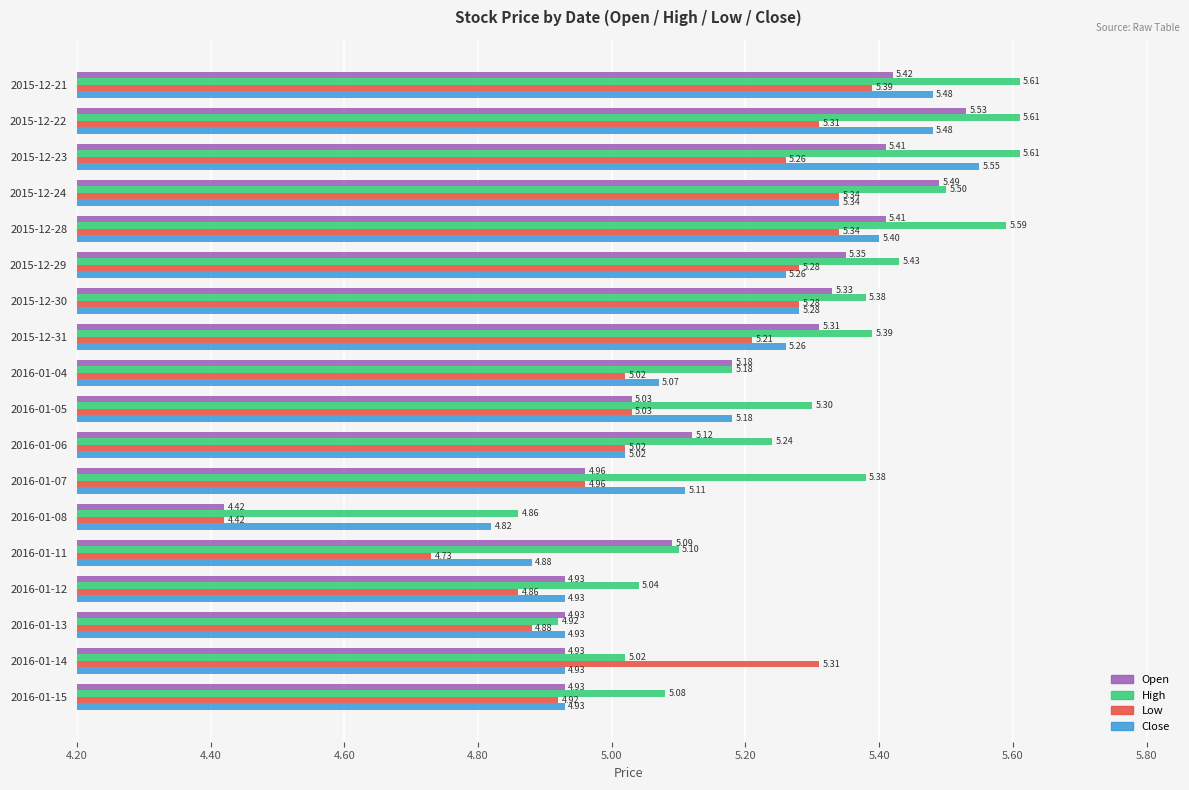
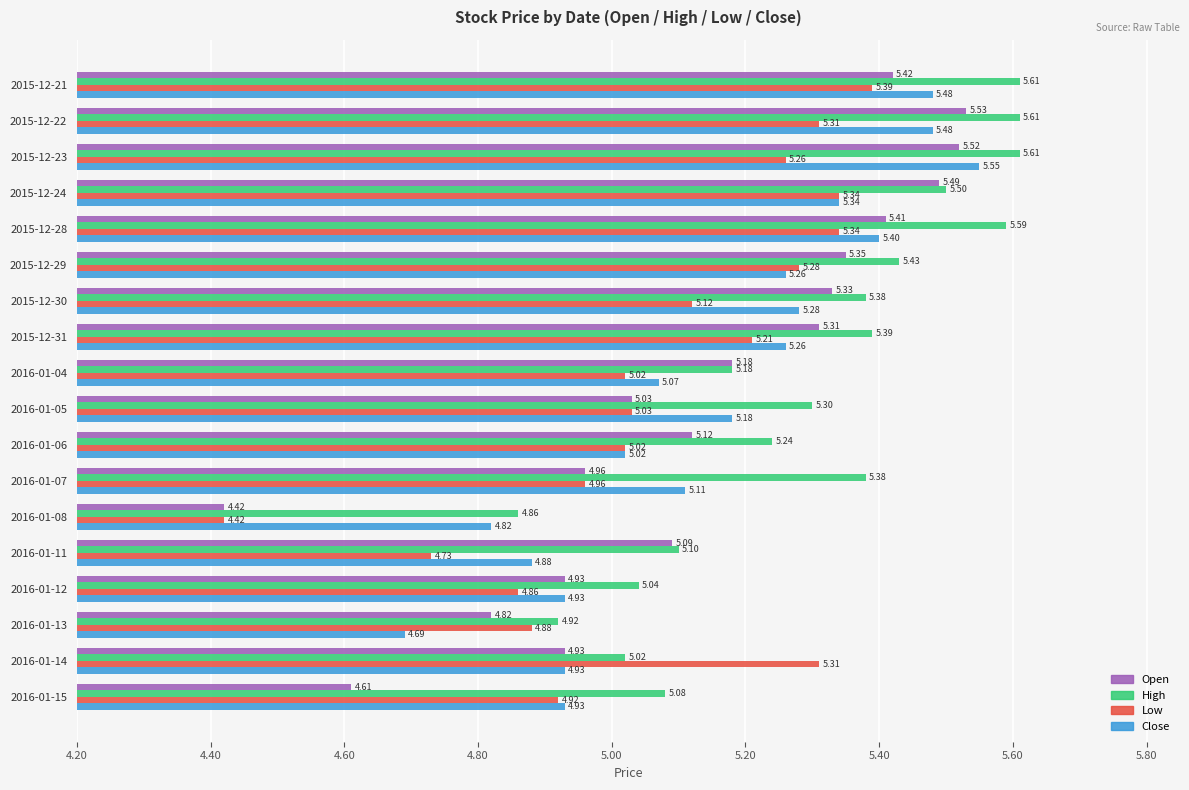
  {
    "Open": {
      "2015-12-21": 5.42,
      "2015-12-22": 5.53,
-     "2015-12-23": 5.41,
+     "2015-12-23": 5.52,
      "2015-12-28": 5.41,
      "2015-12-29": 5.35,
      "2015-12-30": 5.33,
      "2015-12-31": 5.31,
      "2016-01-05": 5.03,
      "2016-01-06": 5.12,
      "2016-01-07": 4.96,
      "2016-01-08": 4.42,
      "2016-01-12": 4.93,
-     "2016-01-13": 4.93,
+     "2016-01-13": 4.82,
      "2016-01-14": 4.93,
-     "2016-01-15": 4.93
+     "2016-01-15": 4.61
    },
    "High": {
      "2015-12-21": 5.61,
      "2015-12-22": 5.61,
      "2015-12-23": 5.61,
      "2015-12-28": 5.59,
      "2015-12-29": 5.43,
      "2015-12-30": 5.38,
      "2015-12-31": 5.39,
      "2016-01-05": 5.30,
      "2016-01-06": 5.24,
      "2016-01-07": 5.38,
      "2016-01-08": 4.86,
      "2016-01-12": 5.04,
      "2016-01-13": 4.92,
      "2016-01-14": 5.02,
      "2016-01-15": 5.08
    },
    "Low": {
      "2015-12-21": 5.39,
      "2015-12-22": 5.31,
      "2015-12-23": 5.26,
      "2015-12-28": 5.34,
      "2015-12-29": 5.28,
-     "2015-12-30": 5.28,
+     "2015-12-30": 5.12,
      "2015-12-31": 5.21,
      "2016-01-04": 5.02,
      "2016-01-05": 5.03,
      "2016-01-07": 4.96,
      "2016-01-08": 4.42,
      "2016-01-11": 4.73,
      "2016-01-12": 4.86,
      "2016-01-13": 4.88,
      "2016-01-14": 5.31
    },
    "Close": {
      "2015-12-21": 5.48,
      "2015-12-22": 5.48,
      "2015-12-23": 5.55,
      "2015-12-28": 5.40,
      "2015-12-29": 5.26,
      "2015-12-30": 5.28,
      "2015-12-31": 5.26,
      "2016-01-04": 5.07,
      "2016-01-05": 5.18,
      "2016-01-07": 5.11,
      "2016-01-08": 4.82,
      "2016-01-11": 4.88,
      "2016-01-12": 4.93,
-     "2016-01-13": 4.93,
+     "2016-01-13": 4.69,
      "2016-01-14": 4.93
    }
  }
